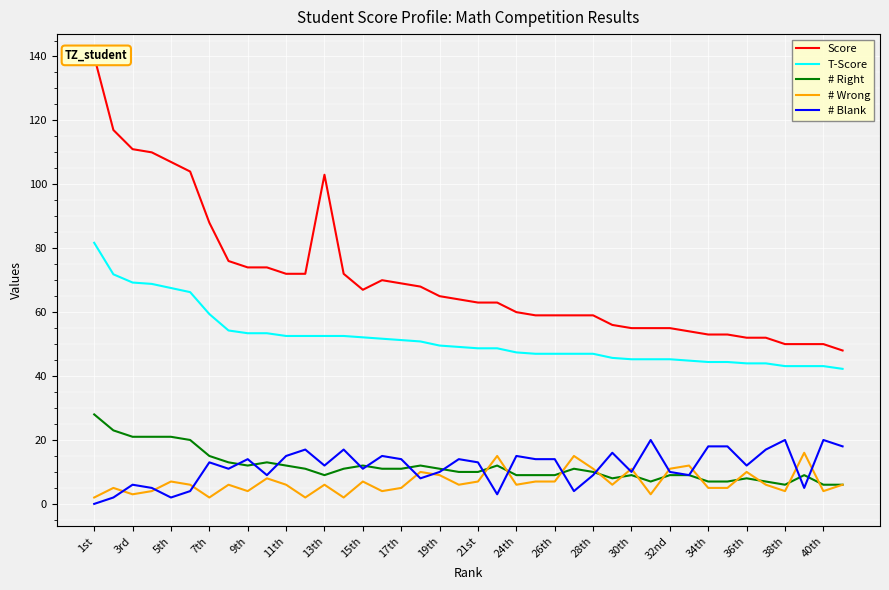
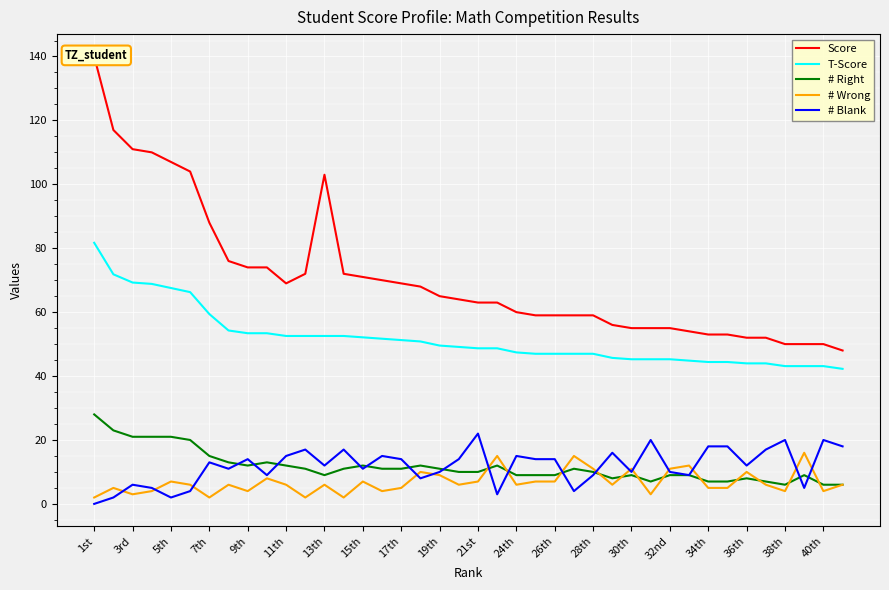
  {
    "Score": {
      "3rd": 111,
      "5th": 107,
      "7th": 88,
      "9th": 74,
-     "11th": 72,
+     "11th": 69,
      "13th": 103,
-     "15th": 67,
+     "15th": 71,
      "17th": 69,
      "19th": 65,
      "21st": 63,
      "24th": 60,
      "26th": 59,
      "28th": 59,
      "30th": 55,
      "32nd": 55,
      "34th": 53,
      "36th": 52,
      "38th": 50,
      "40th": 50
    },
    "T-Score": {
      "1st": 82,
      "3rd": 69,
      "5th": 68,
      "7th": 59,
      "9th": 53,
      "11th": 53,
      "13th": 53,
      "15th": 52,
      "17th": 51,
      "19th": 50,
      "21st": 49,
      "24th": 47,
      "26th": 47,
      "28th": 47,
      "30th": 45,
      "32nd": 45,
      "34th": 44,
      "36th": 44,
      "38th": 43,
      "40th": 43
    },
    "# Right": {
      "1st": 28,
      "3rd": 21,
      "5th": 21,
      "7th": 15,
      "9th": 12,
      "11th": 12,
      "13th": 9,
      "15th": 12,
      "17th": 11,
      "19th": 11,
      "21st": 10,
      "24th": 9,
      "26th": 9,
      "28th": 10,
      "30th": 9,
      "32nd": 9,
      "34th": 7,
      "36th": 8,
      "38th": 6,
      "40th": 6
    },
    "# Wrong": {
      "1st": 2,
      "3rd": 3,
      "5th": 7,
      "7th": 2,
      "9th": 4,
      "11th": 6,
      "13th": 6,
      "15th": 7,
      "17th": 5,
      "19th": 9,
      "21st": 7,
      "24th": 6,
      "26th": 7,
      "28th": 11,
      "30th": 11,
      "32nd": 11,
      "34th": 5,
      "36th": 10,
      "38th": 4,
      "40th": 4
    },
    "# Blank": {
      "1st": 0,
      "3rd": 6,
      "5th": 2,
      "7th": 13,
      "9th": 14,
      "11th": 15,
      "13th": 12,
      "15th": 11,
      "17th": 14,
      "19th": 10,
-     "21st": 13,
+     "21st": 22,
      "24th": 15,
      "26th": 14,
      "28th": 9,
      "30th": 10,
      "32nd": 10,
      "34th": 18,
      "36th": 12,
      "38th": 20,
      "40th": 20
    }
  }
